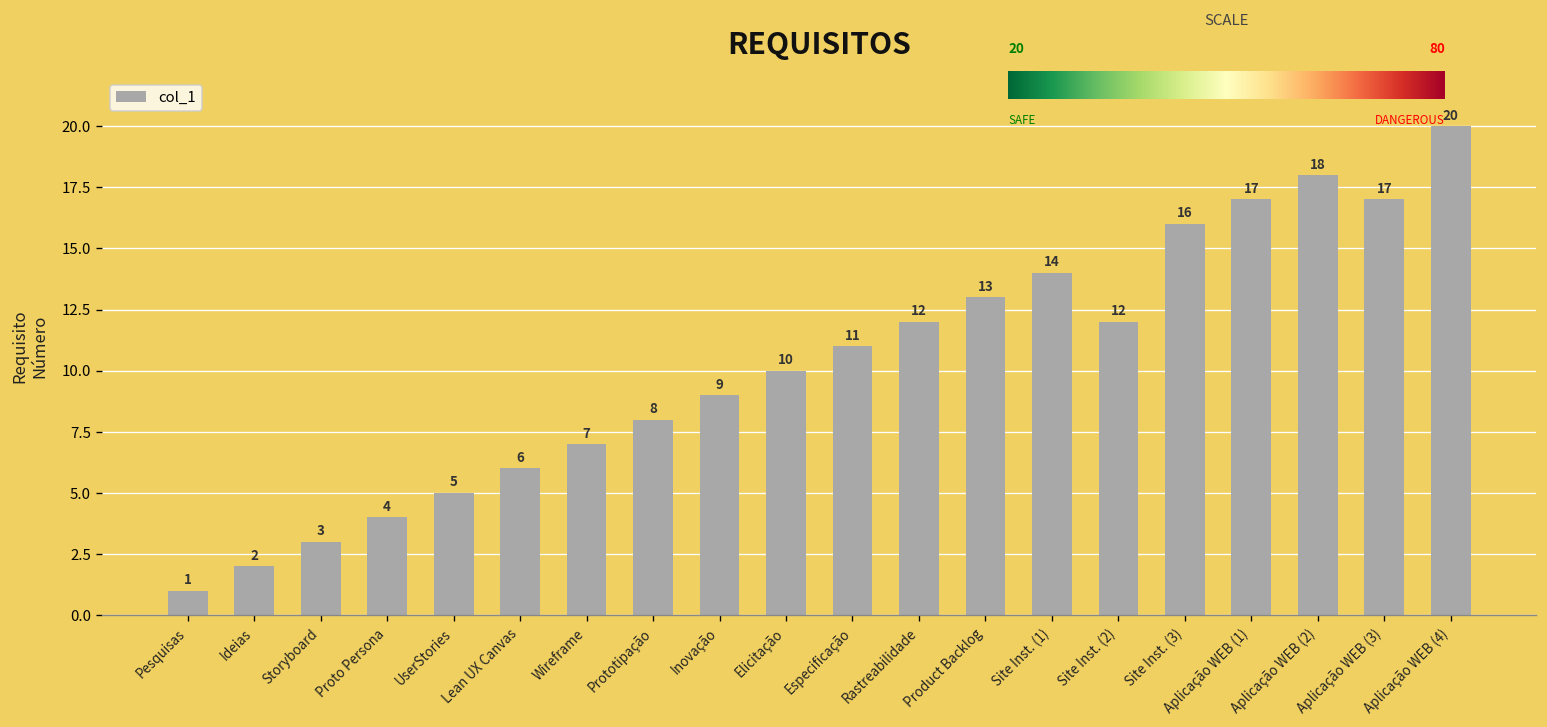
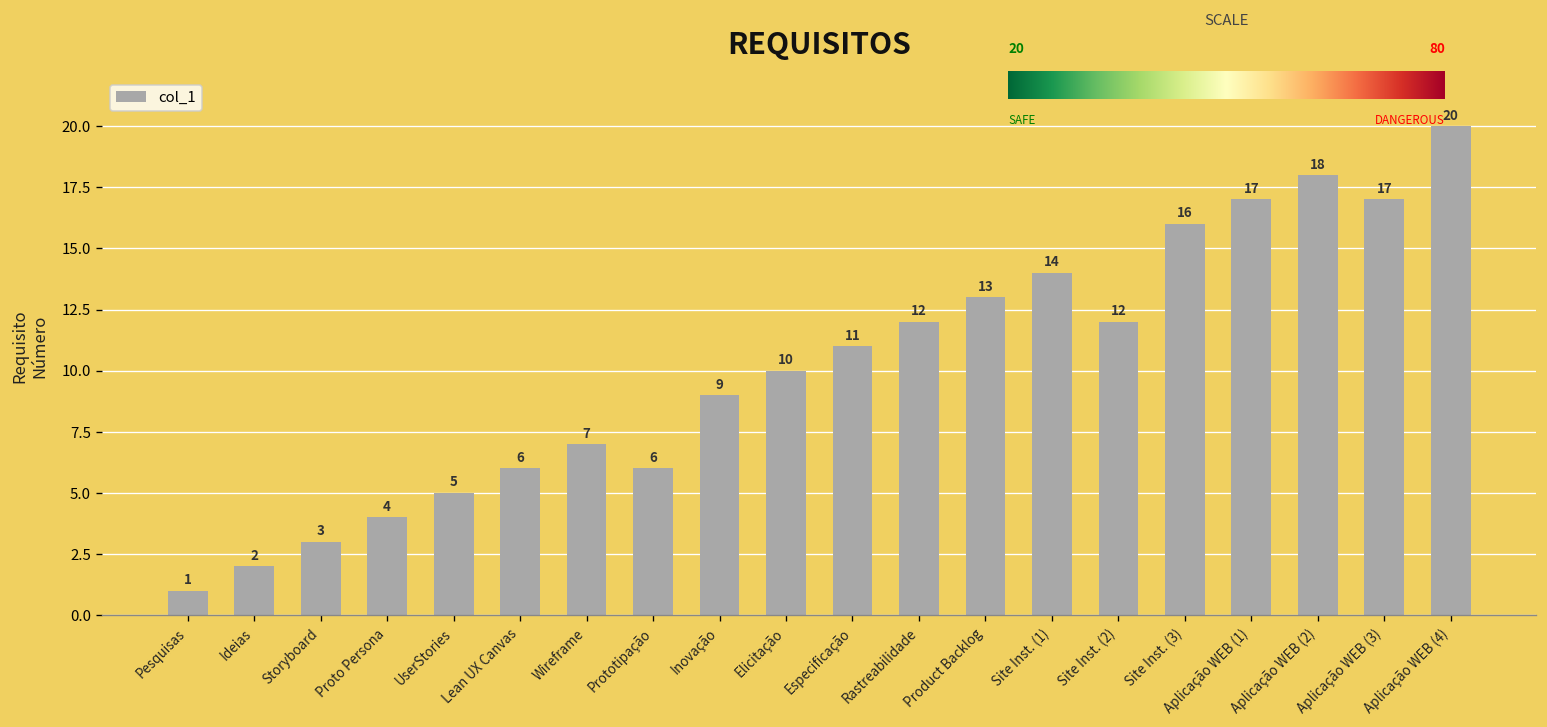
  {
    "Pesquisas": 1,
    "Ideias": 2,
    "Storyboard": 3,
    "Proto Persona": 4,
    "UserStories": 5,
    "Lean UX Canvas": 6,
    "Wireframe": 7,
-   "Prototipação": 8,
+   "Prototipação": 6,
    "Inovação": 9,
    "Elicitação": 10,
    "Especificação": 11,
    "Rastreabilidade": 12,
    "Product Backlog": 13,
    "Site Inst. (1)": 14,
    "Site Inst. (2)": 12,
    "Site Inst. (3)": 16,
    "Aplicação WEB (1)": 17,
    "Aplicação WEB (2)": 18,
    "Aplicação WEB (3)": 17,
    "Aplicação WEB (4)": 20
  }
